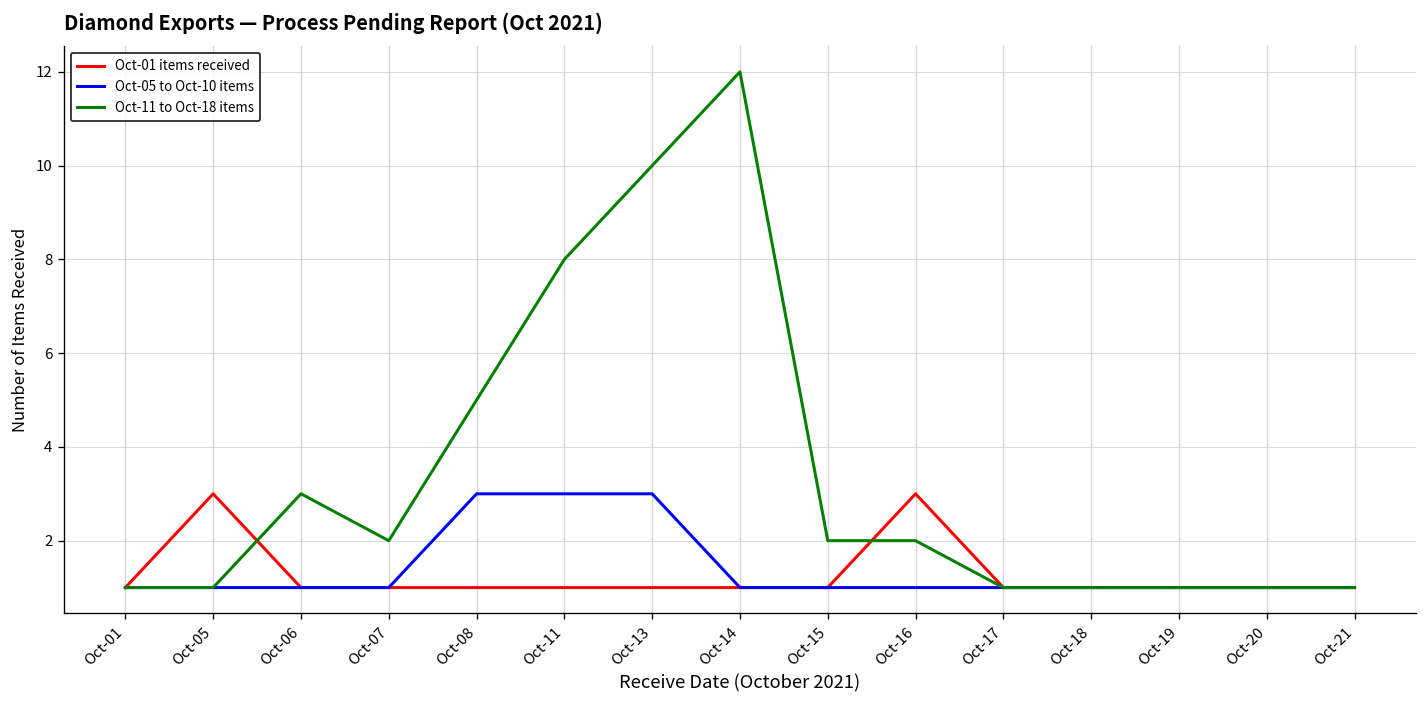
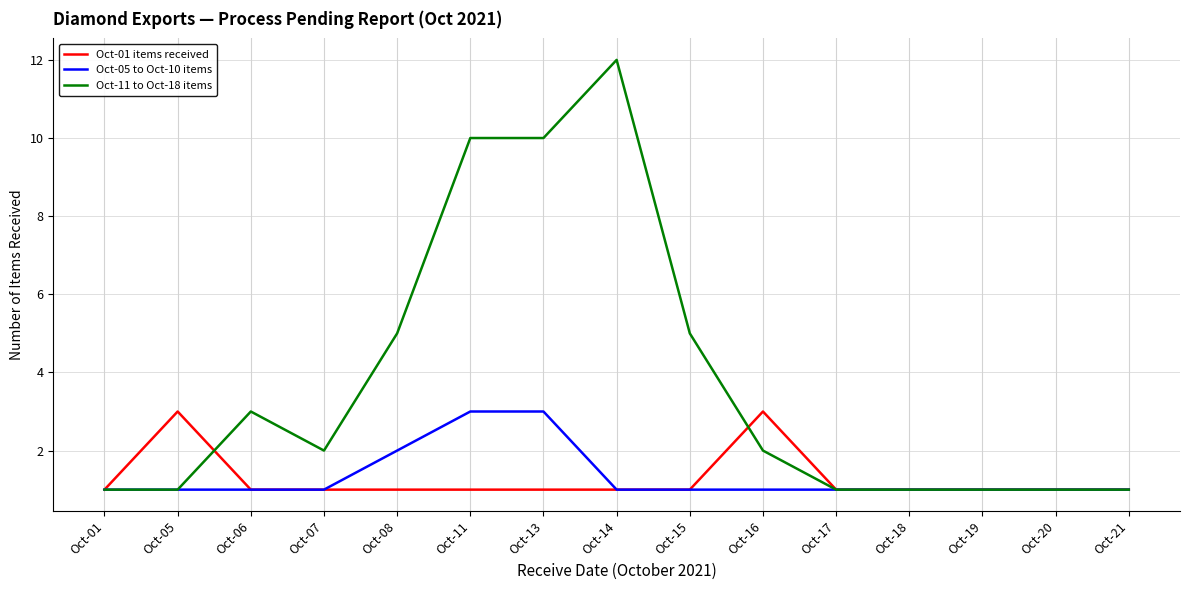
  {
    "Oct-01 items received": {
      "Oct-05": 3,
      "Oct-08": 1,
      "Oct-11": 1,
      "Oct-13": 1,
      "Oct-16": 3
    },
    "Oct-05 to Oct-10 items": {
-     "Oct-08": 3,
+     "Oct-08": 2,
      "Oct-11": 3,
      "Oct-13": 3,
      "Oct-16": 1
    },
    "Oct-11 to Oct-18 items": {
      "Oct-06": 3,
      "Oct-07": 2,
      "Oct-08": 5,
-     "Oct-11": 8,
+     "Oct-11": 10,
      "Oct-13": 10,
      "Oct-14": 12,
-     "Oct-15": 2,
+     "Oct-15": 5,
      "Oct-16": 2
    }
  }
